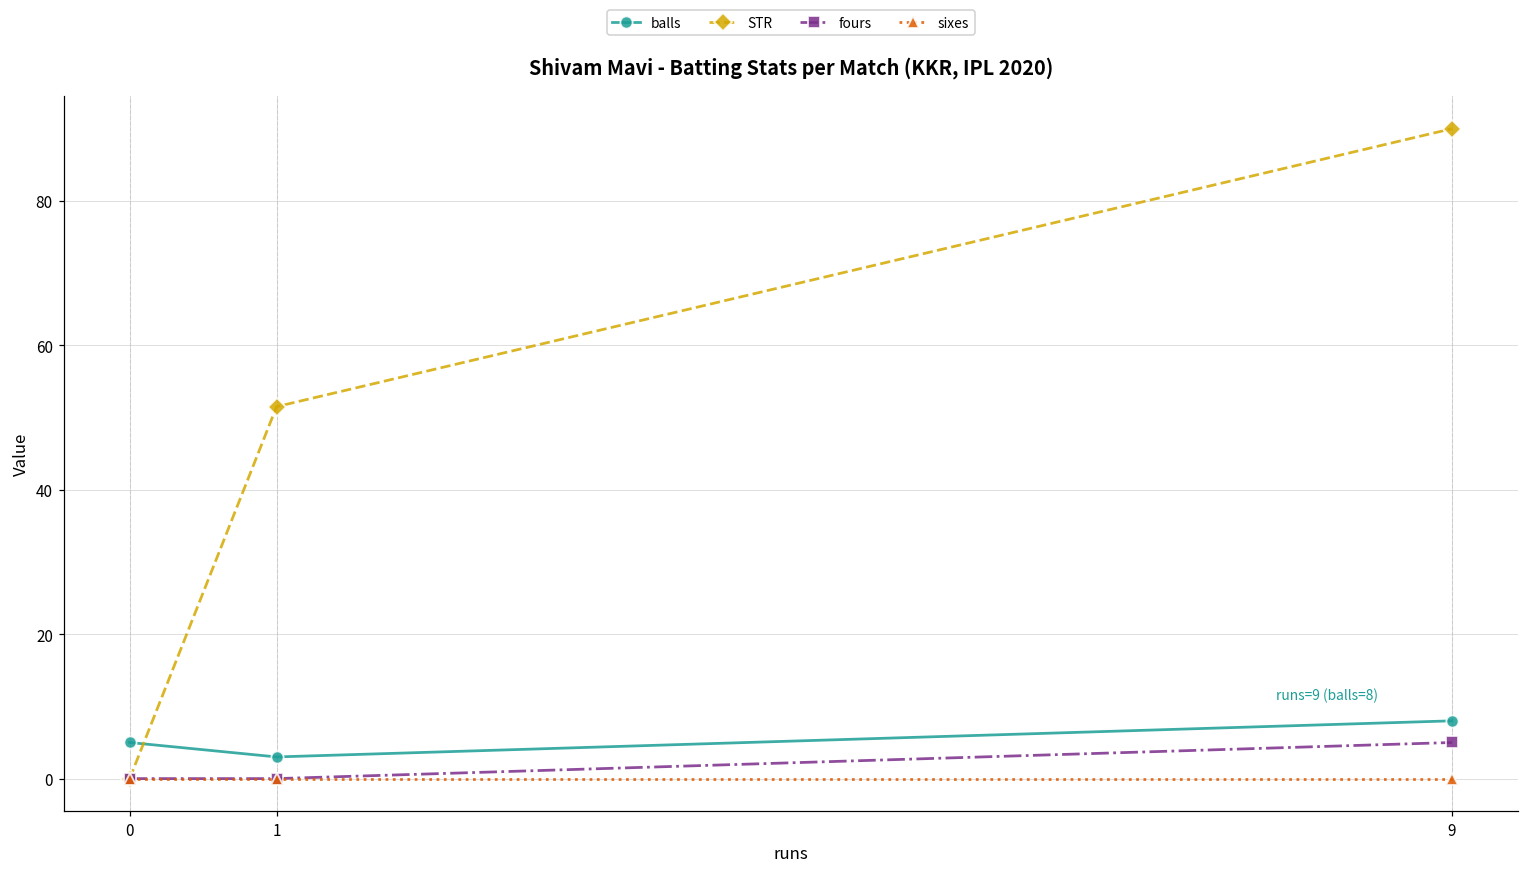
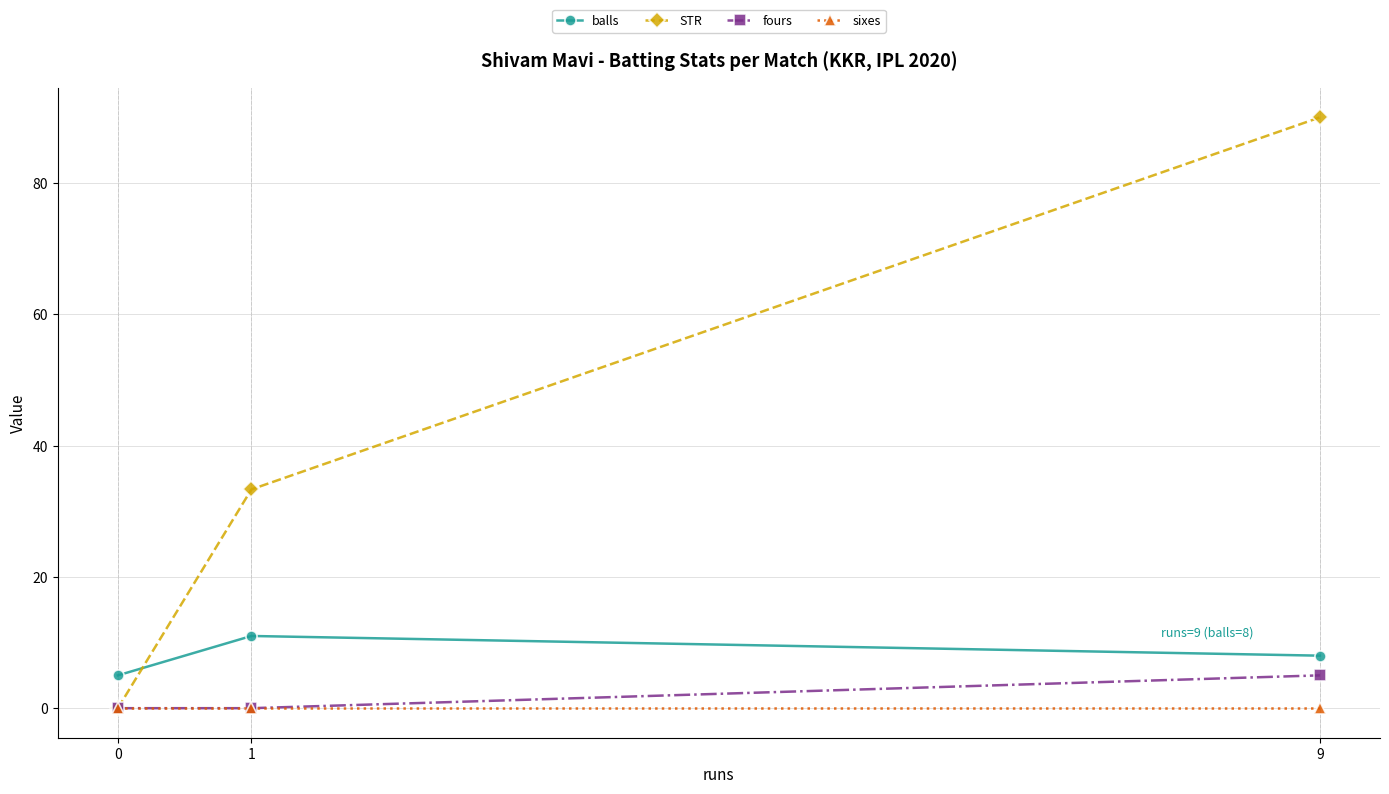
  {
    "balls": {
      "0": 5,
-     "1": 3,
+     "1": 11,
      "9": 8
    },
    "STR": {
-     "1": 52,
+     "1": 33,
      "9": 90
    },
    "fours": {
      "9": 5
    },
    "sixes": {
      "9": 0
    }
  }
